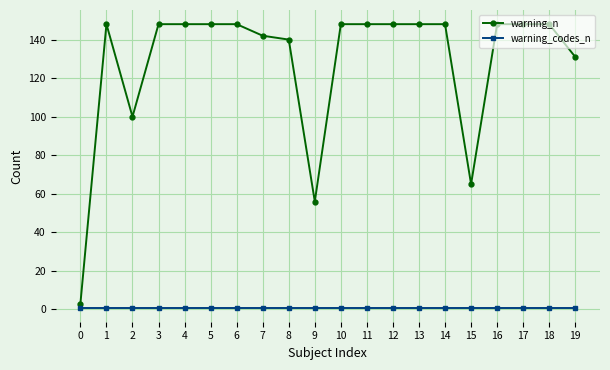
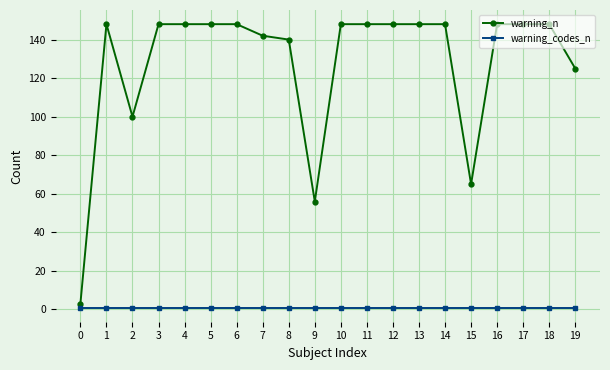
  {
    "warning_n": {
      "0": 3,
      "1": 148,
      "2": 100,
      "3": 148,
      "4": 148,
      "5": 148,
      "6": 148,
      "7": 142,
      "8": 140,
      "9": 56,
      "10": 148,
      "11": 148,
      "12": 148,
      "13": 148,
      "14": 148,
      "15": 65,
-     "19": 131
+     "19": 125
    },
    "warning_codes_n": {
      "0": 1,
      "1": 1,
      "2": 1,
      "3": 1,
      "4": 1,
      "5": 1,
      "6": 1,
      "7": 1,
      "8": 1,
      "9": 1,
      "10": 1,
      "11": 1,
      "12": 1,
      "13": 1,
      "14": 1,
      "15": 1,
      "16": 1,
      "17": 1,
      "18": 1,
      "19": 1
    }
  }
